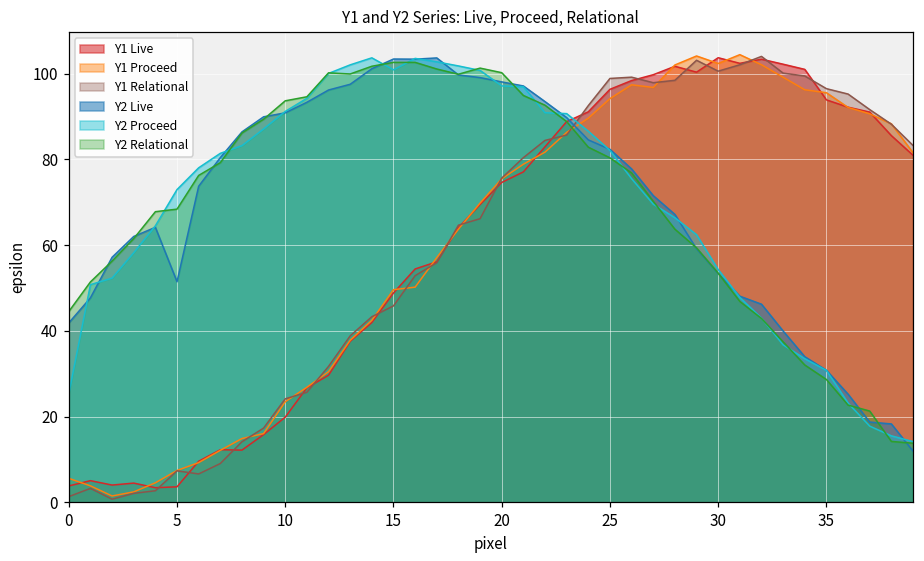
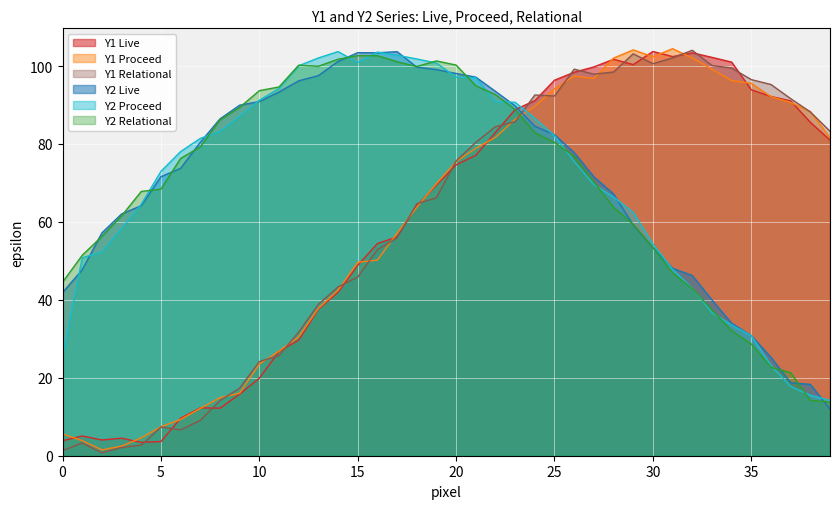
  {
    "Y1 Live": {
      "0": 4,
      "5": 4,
      "10": 20,
      "15": 49,
      "20": 75,
      "25": 96,
      "30": 104,
      "35": 94
    },
    "Y1 Proceed": {
      "0": 6,
      "10": 23,
      "15": 50,
      "25": 94,
      "30": 102,
      "35": 96
    },
    "Y1 Relational": {
      "0": 1,
      "10": 24,
      "15": 46,
-     "25": 99,
+     "25": 92,
      "30": 101,
      "35": 97
    },
    "Y2 Live": {
      "0": 42,
-     "5": 51,
+     "5": 72,
      "15": 103,
      "20": 98
    },
    "Y2 Proceed": {
      "0": 25,
      "5": 73,
      "15": 101,
      "20": 97,
      "30": 54
    },
    "Y2 Relational": {
      "0": 45,
      "5": 68,
      "10": 94,
      "15": 103,
      "20": 100,
      "25": 80,
      "35": 29
    }
  }
